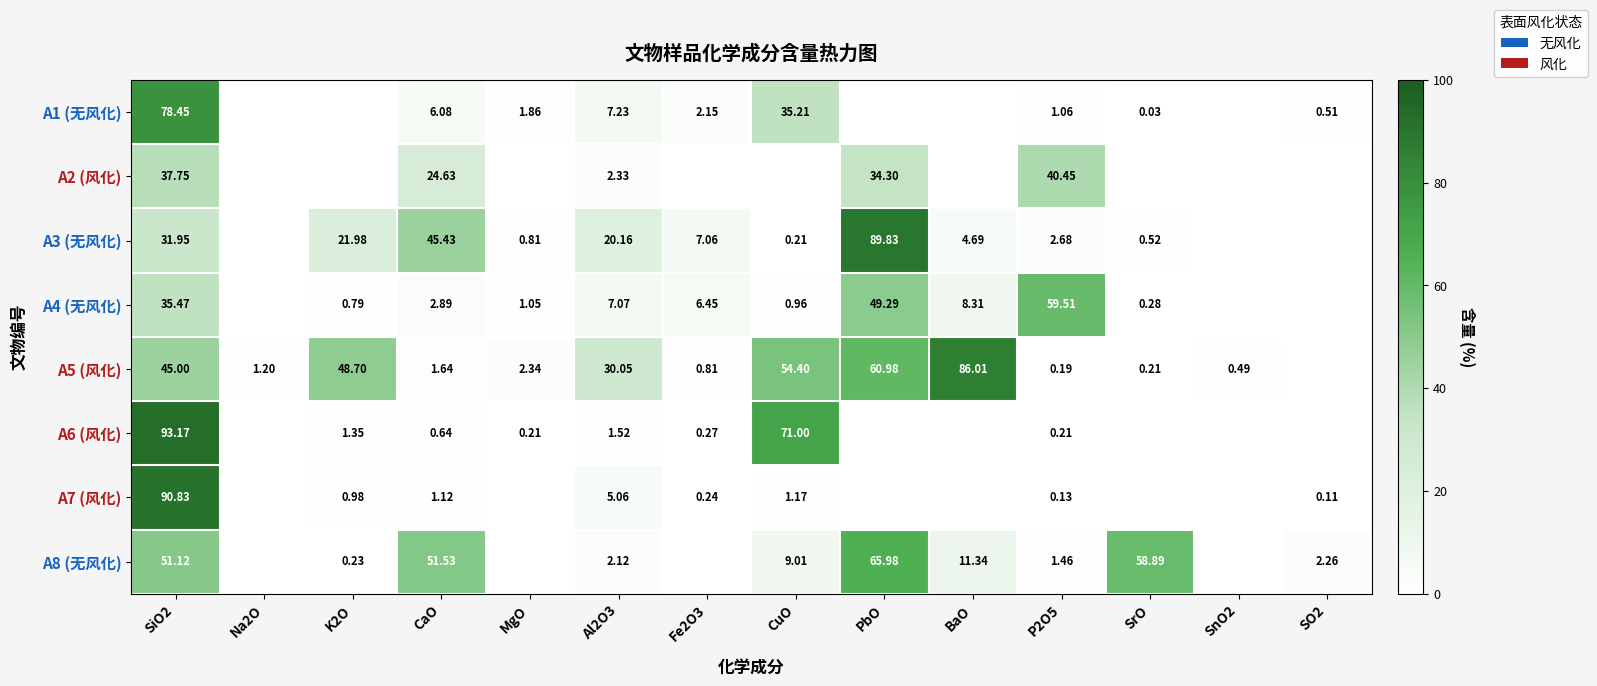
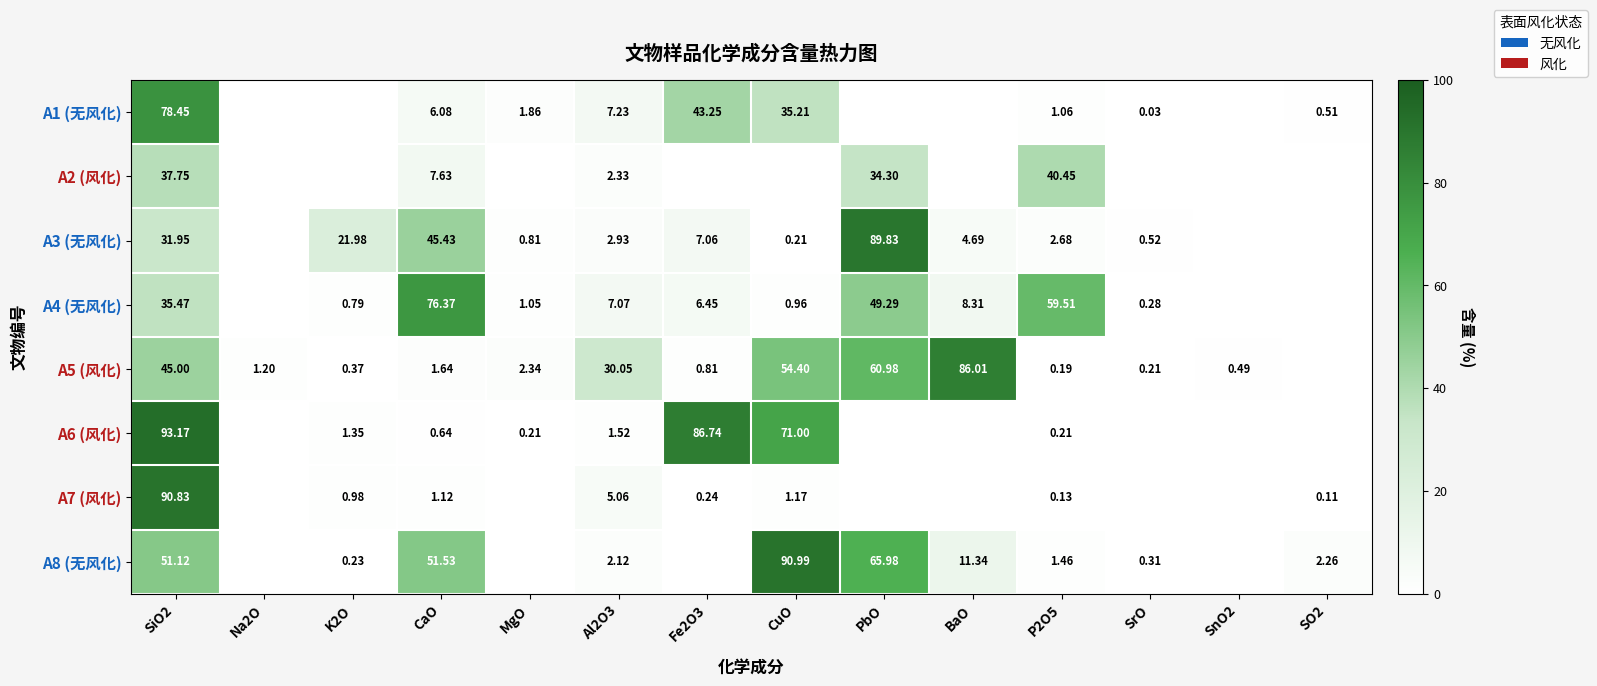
  {
    "A1 (无风化)": {
      "SiO2": 78.45,
      "CaO": 6.08,
      "MgO": 1.86,
      "Al2O3": 7.23,
-     "Fe2O3": 2.15,
+     "Fe2O3": 43.25,
      "CuO": 35.21,
      "P2O5": 1.06,
      "SrO": 0.03,
      "SO2": 0.51
    },
    "A2 (风化)": {
      "SiO2": 37.75,
-     "CaO": 24.63,
+     "CaO": 7.63,
      "Al2O3": 2.33,
      "PbO": 34.30,
      "P2O5": 40.45
    },
    "A3 (无风化)": {
      "SiO2": 31.95,
      "K2O": 21.98,
      "CaO": 45.43,
      "MgO": 0.81,
-     "Al2O3": 20.16,
+     "Al2O3": 2.93,
      "Fe2O3": 7.06,
      "CuO": 0.21,
      "PbO": 89.83,
      "BaO": 4.69,
      "P2O5": 2.68,
      "SrO": 0.52
    },
    "A4 (无风化)": {
      "SiO2": 35.47,
      "K2O": 0.79,
-     "CaO": 2.89,
+     "CaO": 76.37,
      "MgO": 1.05,
      "Al2O3": 7.07,
      "Fe2O3": 6.45,
      "CuO": 0.96,
      "PbO": 49.29,
      "BaO": 8.31,
      "P2O5": 59.51,
      "SrO": 0.28
    },
    "A5 (风化)": {
      "SiO2": 45.00,
      "Na2O": 1.20,
-     "K2O": 48.70,
+     "K2O": 0.37,
      "CaO": 1.64,
      "MgO": 2.34,
      "Al2O3": 30.05,
      "Fe2O3": 0.81,
      "CuO": 54.40,
      "PbO": 60.98,
      "BaO": 86.01,
      "P2O5": 0.19,
      "SrO": 0.21,
      "SnO2": 0.49
    },
    "A6 (风化)": {
      "SiO2": 93.17,
      "K2O": 1.35,
      "CaO": 0.64,
      "MgO": 0.21,
      "Al2O3": 1.52,
-     "Fe2O3": 0.27,
+     "Fe2O3": 86.74,
      "CuO": 71.00,
      "P2O5": 0.21
    },
    "A7 (风化)": {
      "SiO2": 90.83,
      "K2O": 0.98,
      "CaO": 1.12,
      "Al2O3": 5.06,
      "Fe2O3": 0.24,
      "CuO": 1.17,
      "P2O5": 0.13,
      "SO2": 0.11
    },
    "A8 (无风化)": {
      "SiO2": 51.12,
      "K2O": 0.23,
      "CaO": 51.53,
      "Al2O3": 2.12,
-     "CuO": 9.01,
+     "CuO": 90.99,
      "PbO": 65.98,
      "BaO": 11.34,
      "P2O5": 1.46,
-     "SrO": 58.89,
+     "SrO": 0.31,
      "SO2": 2.26
    }
  }
